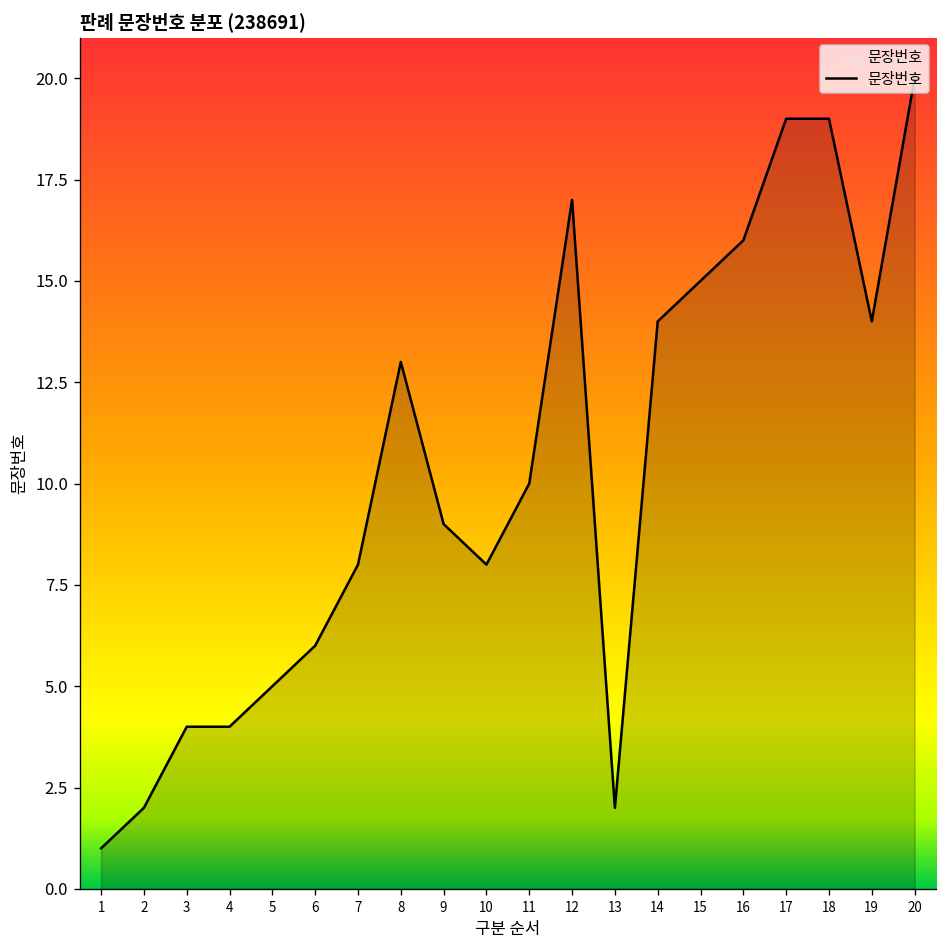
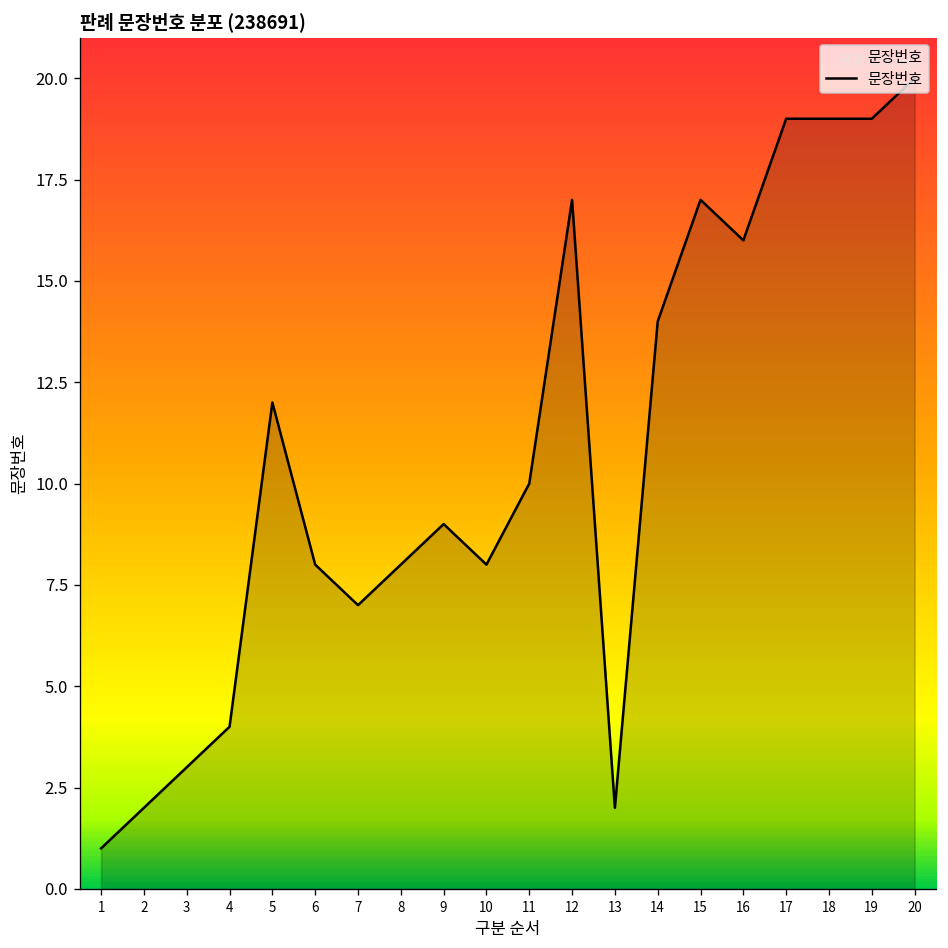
  {
    "1": 1,
    "2": 2,
-   "3": 4,
+   "3": 3,
    "4": 4,
-   "5": 5,
-   "6": 6,
-   "7": 8,
-   "8": 13,
+   "5": 12,
+   "6": 8,
+   "7": 7,
+   "8": 8,
    "9": 9,
    "10": 8,
    "11": 10,
    "12": 17,
    "13": 2,
    "14": 14,
-   "15": 15,
+   "15": 17,
    "16": 16,
    "17": 19,
    "18": 19,
-   "19": 14
+   "19": 19
  }
